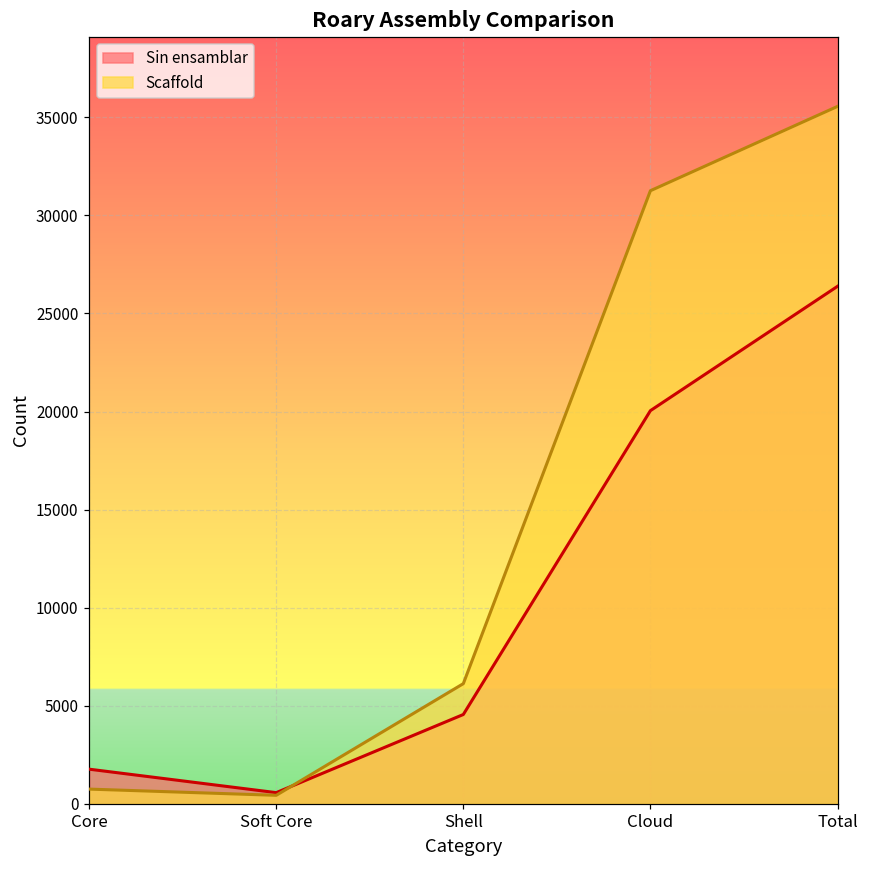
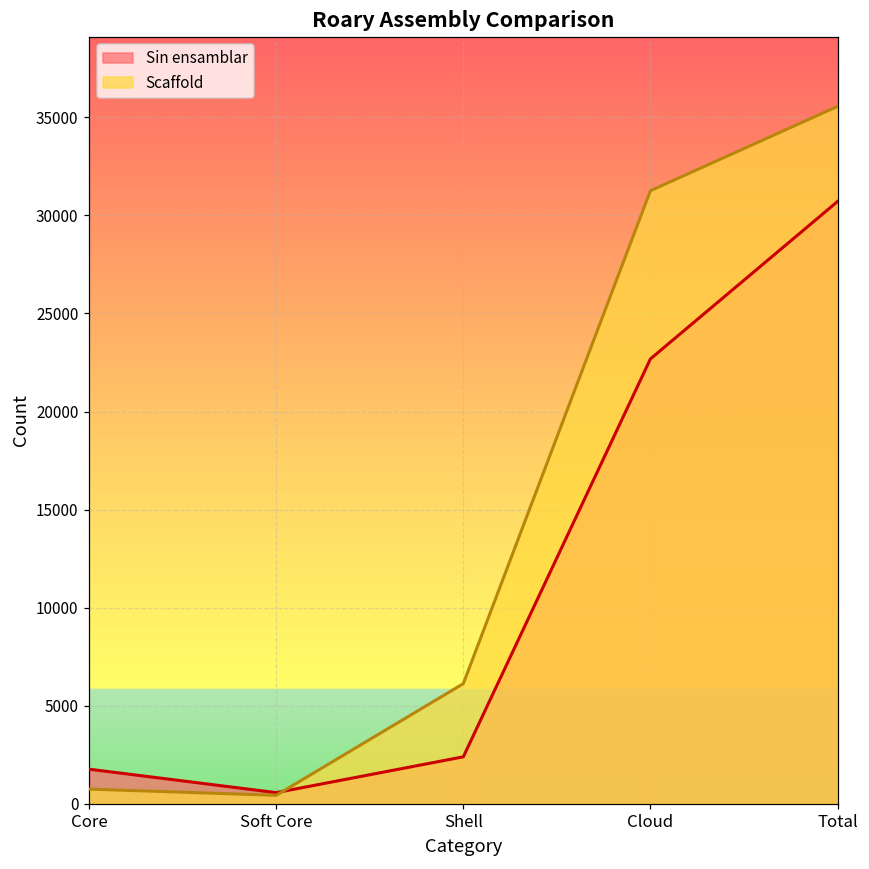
  {
    "Sin ensamblar": {
      "Core": 1800,
-     "Shell": 4600,
-     "Cloud": 20000,
-     "Total": 26400
+     "Shell": 2400,
+     "Cloud": 22700,
+     "Total": 30700
    },
    "Scaffold": {
      "Core": 700,
      "Shell": 6100,
      "Cloud": 31300,
      "Total": 35600
    }
  }
